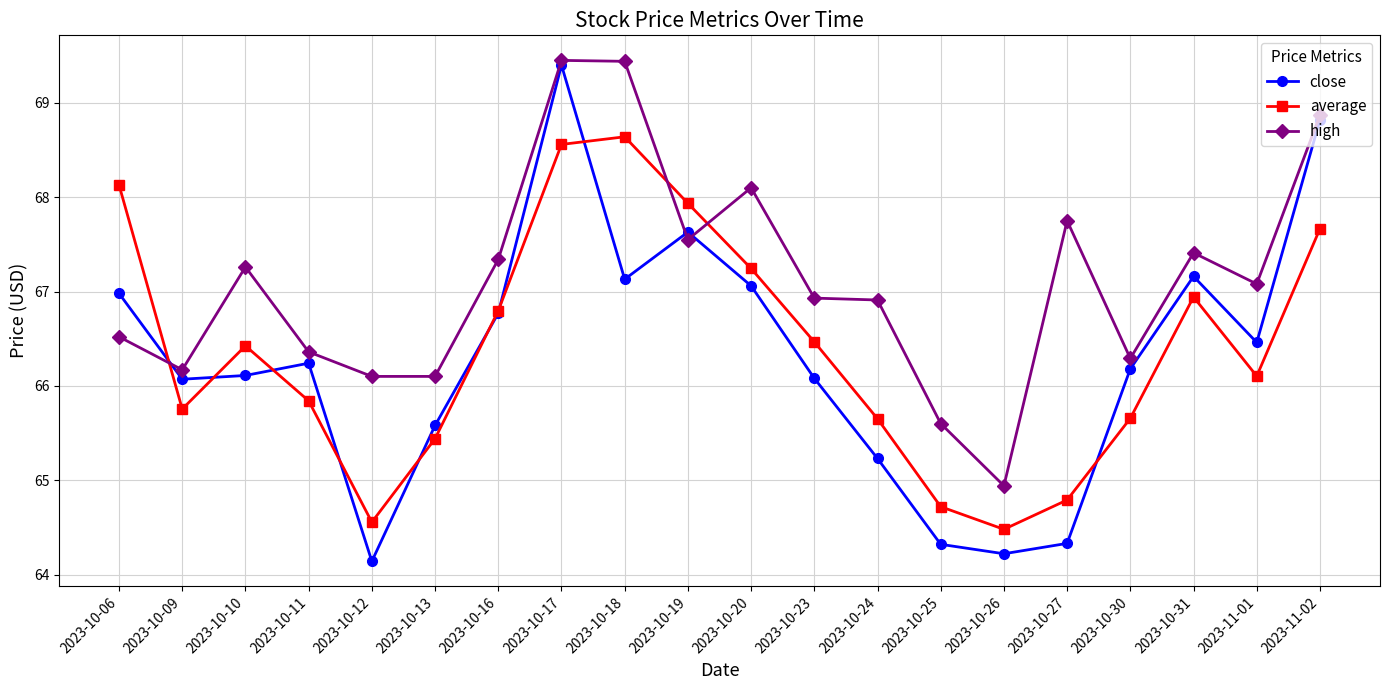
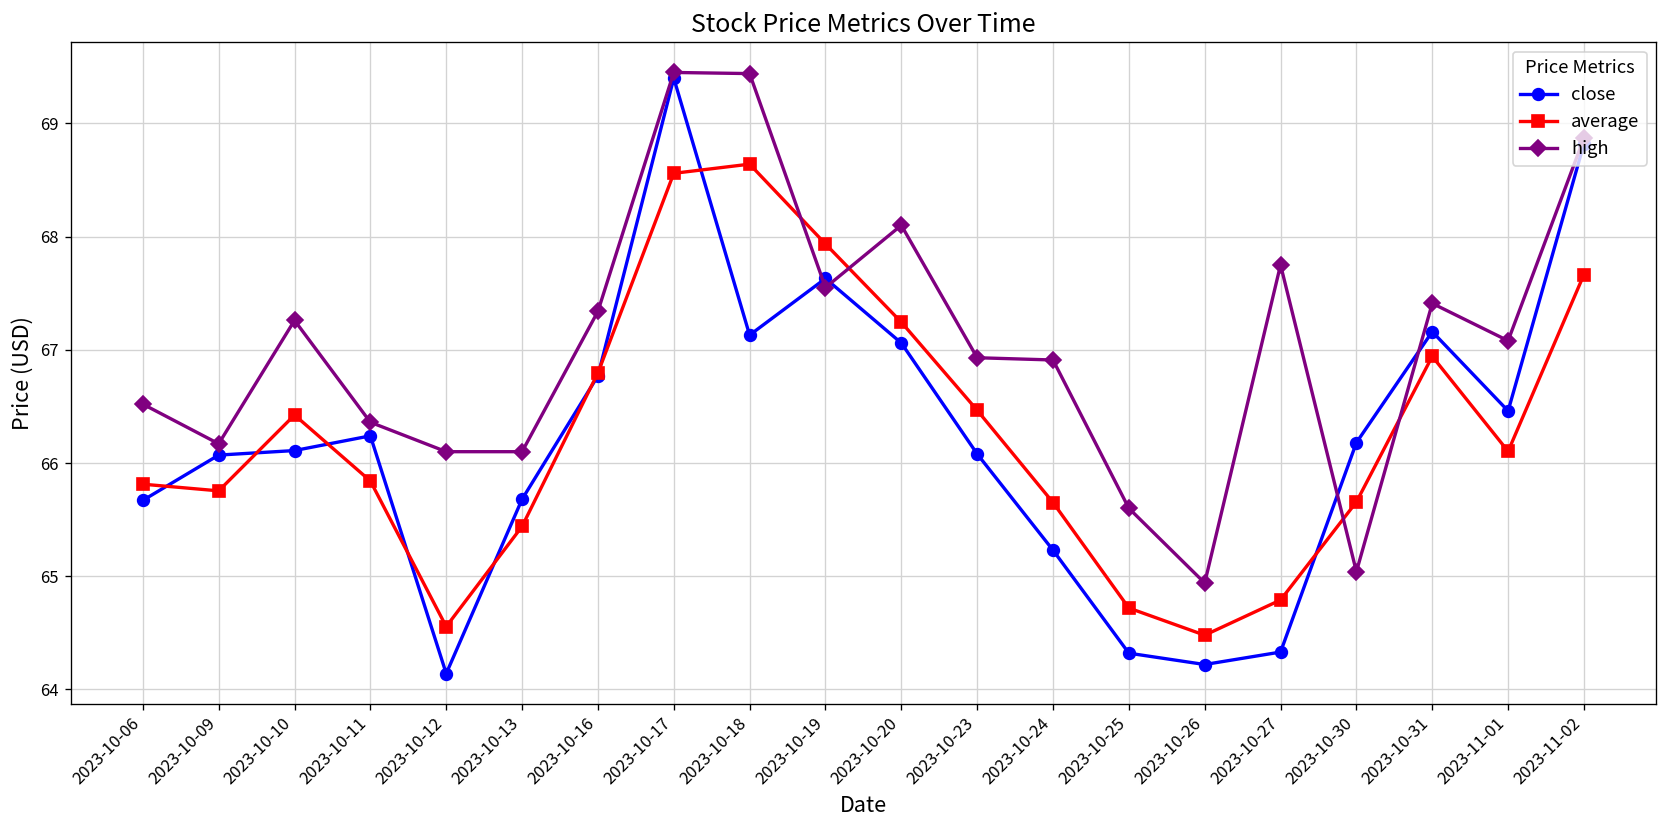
  {
    "close": {
-     "2023-10-06": 67.0,
+     "2023-10-06": 65.7,
      "2023-10-09": 66.1,
      "2023-10-10": 66.1,
      "2023-10-11": 66.2,
      "2023-10-12": 64.1,
-     "2023-10-13": 65.6,
+     "2023-10-13": 65.7,
      "2023-10-17": 69.4,
      "2023-10-18": 67.1,
      "2023-10-19": 67.6,
      "2023-10-20": 67.1,
      "2023-10-23": 66.1,
      "2023-10-24": 65.2,
      "2023-10-25": 64.3,
      "2023-10-26": 64.2,
      "2023-10-27": 64.3,
      "2023-10-30": 66.2,
      "2023-10-31": 67.2,
      "2023-11-01": 66.5
    },
    "average": {
-     "2023-10-06": 68.1,
+     "2023-10-06": 65.8,
      "2023-10-09": 65.8,
      "2023-10-10": 66.4,
      "2023-10-11": 65.8,
      "2023-10-12": 64.6,
      "2023-10-13": 65.4,
      "2023-10-17": 68.6,
      "2023-10-18": 68.6,
      "2023-10-19": 67.9,
      "2023-10-20": 67.2,
      "2023-10-23": 66.5,
      "2023-10-24": 65.7,
      "2023-10-25": 64.7,
      "2023-10-26": 64.5,
      "2023-10-27": 64.8,
      "2023-10-30": 65.7,
      "2023-10-31": 66.9,
      "2023-11-01": 66.1,
      "2023-11-02": 67.7
    },
    "high": {
      "2023-10-06": 66.5,
      "2023-10-09": 66.2,
      "2023-10-10": 67.3,
      "2023-10-11": 66.4,
      "2023-10-12": 66.1,
      "2023-10-13": 66.1,
      "2023-10-16": 67.3,
      "2023-10-17": 69.5,
      "2023-10-18": 69.4,
      "2023-10-19": 67.6,
      "2023-10-20": 68.1,
      "2023-10-23": 66.9,
      "2023-10-24": 66.9,
      "2023-10-25": 65.6,
      "2023-10-26": 64.9,
      "2023-10-27": 67.8,
-     "2023-10-30": 66.3,
+     "2023-10-30": 65.0,
      "2023-10-31": 67.4,
      "2023-11-01": 67.1
    }
  }
